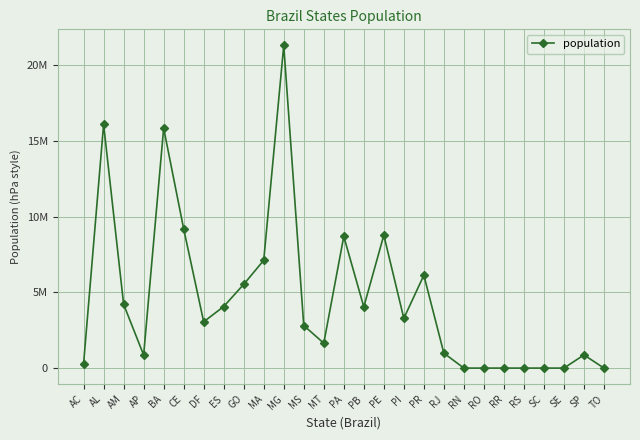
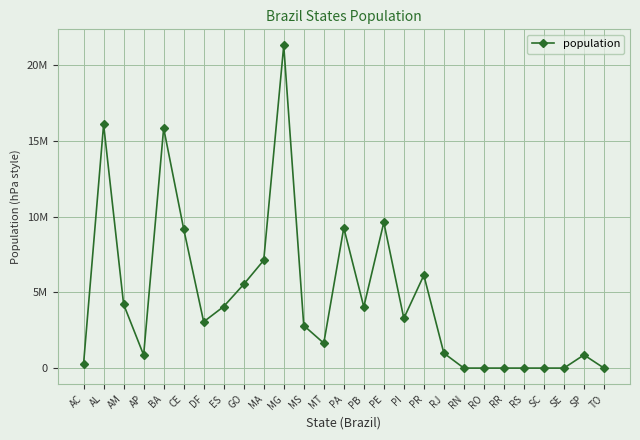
  {
    "AC": 300000,
    "AL": 16100000,
    "AM": 4200000,
    "AP": 900000,
    "BA": 15800000,
    "CE": 9200000,
    "DF": 3100000,
    "ES": 4100000,
    "GO": 5500000,
    "MA": 7100000,
    "MG": 21300000,
    "MS": 2800000,
    "MT": 1600000,
-   "PA": 8700000,
+   "PA": 9300000,
    "PB": 4000000,
-   "PE": 8800000,
+   "PE": 9600000,
    "PI": 3300000,
    "PR": 6100000,
    "RJ": 1000000,
    "RN": 0,
    "RO": 0,
    "RR": 0,
    "RS": 0,
    "SC": 0,
    "SE": 0,
    "SP": 900000,
    "TO": 0
  }
